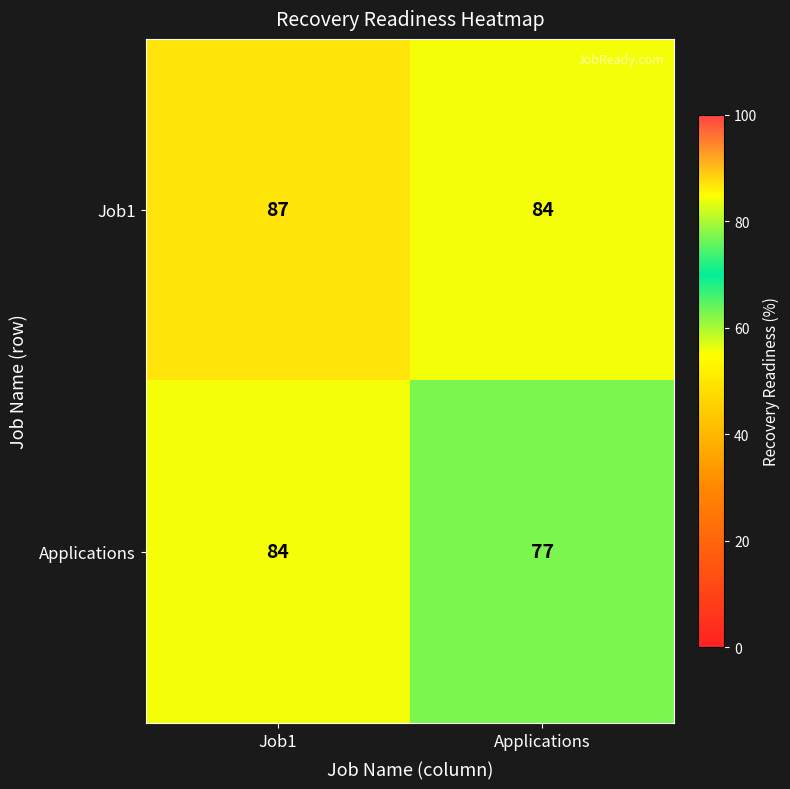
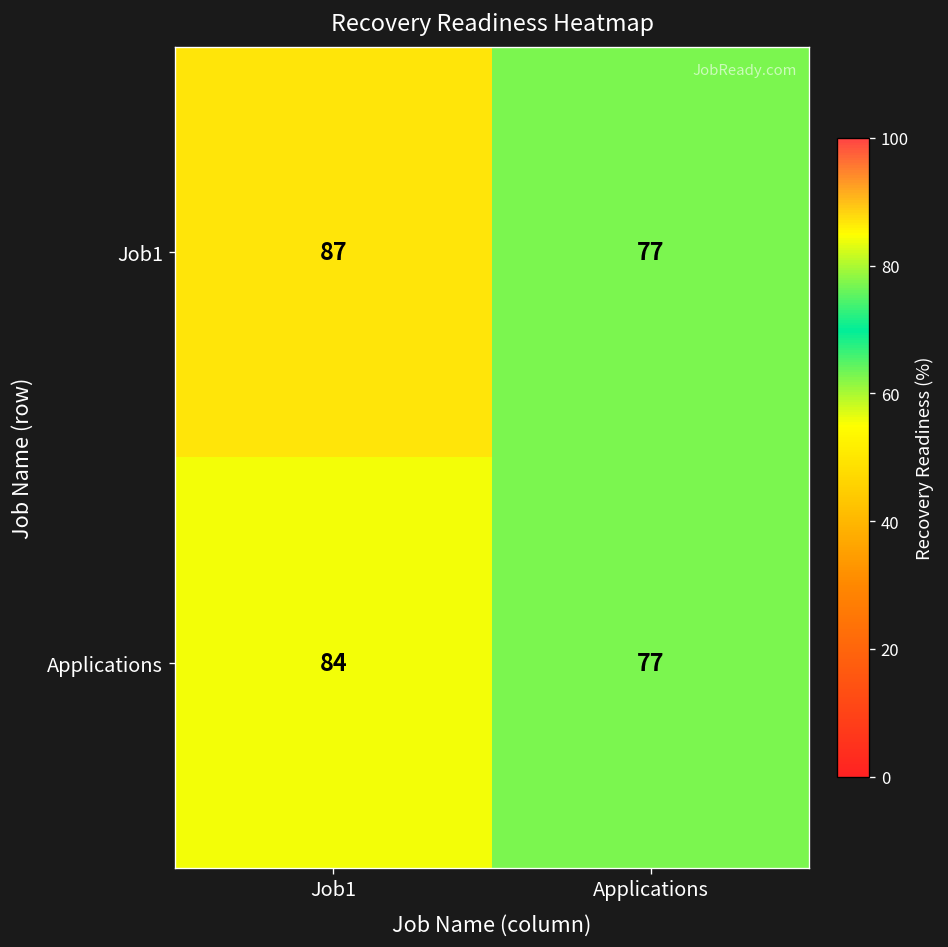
  {
    "Job1": {
      "Job1": 87,
-     "Applications": 84
+     "Applications": 77
    },
    "Applications": {
      "Job1": 84,
      "Applications": 77
    }
  }
